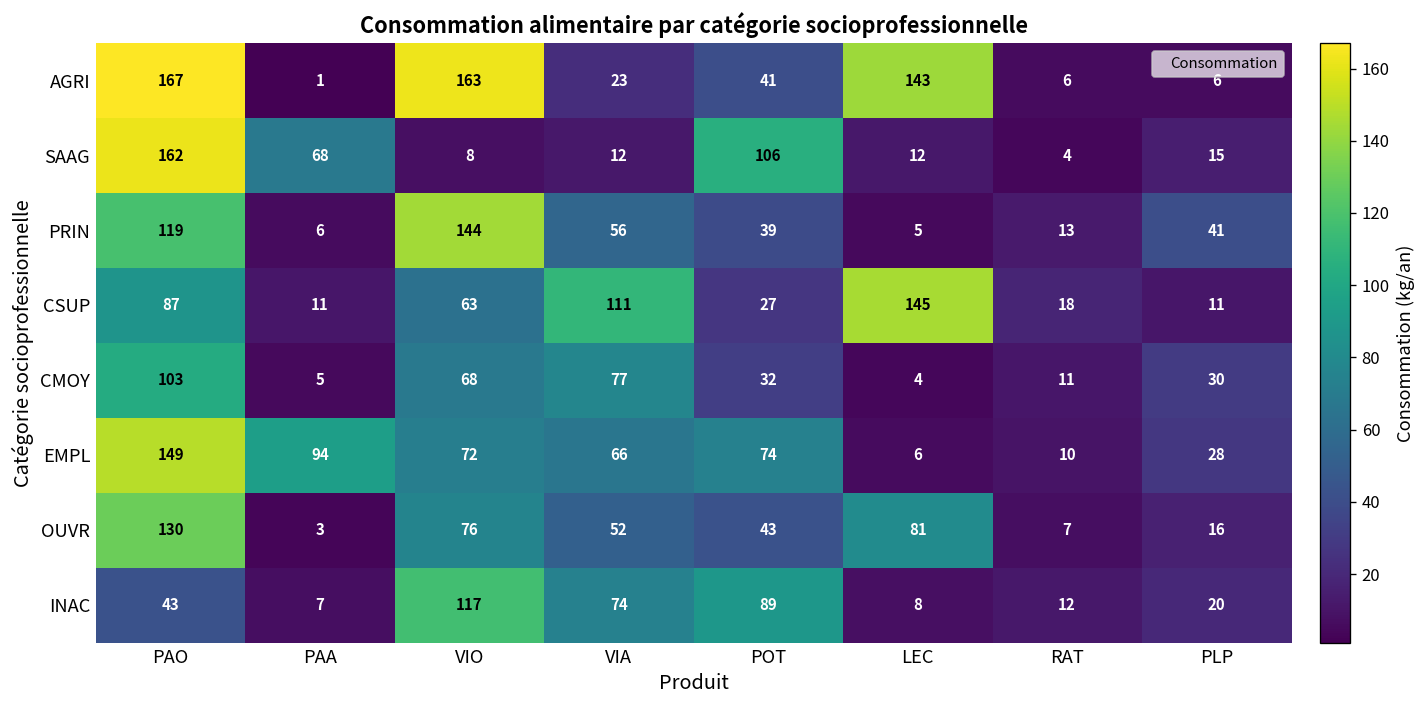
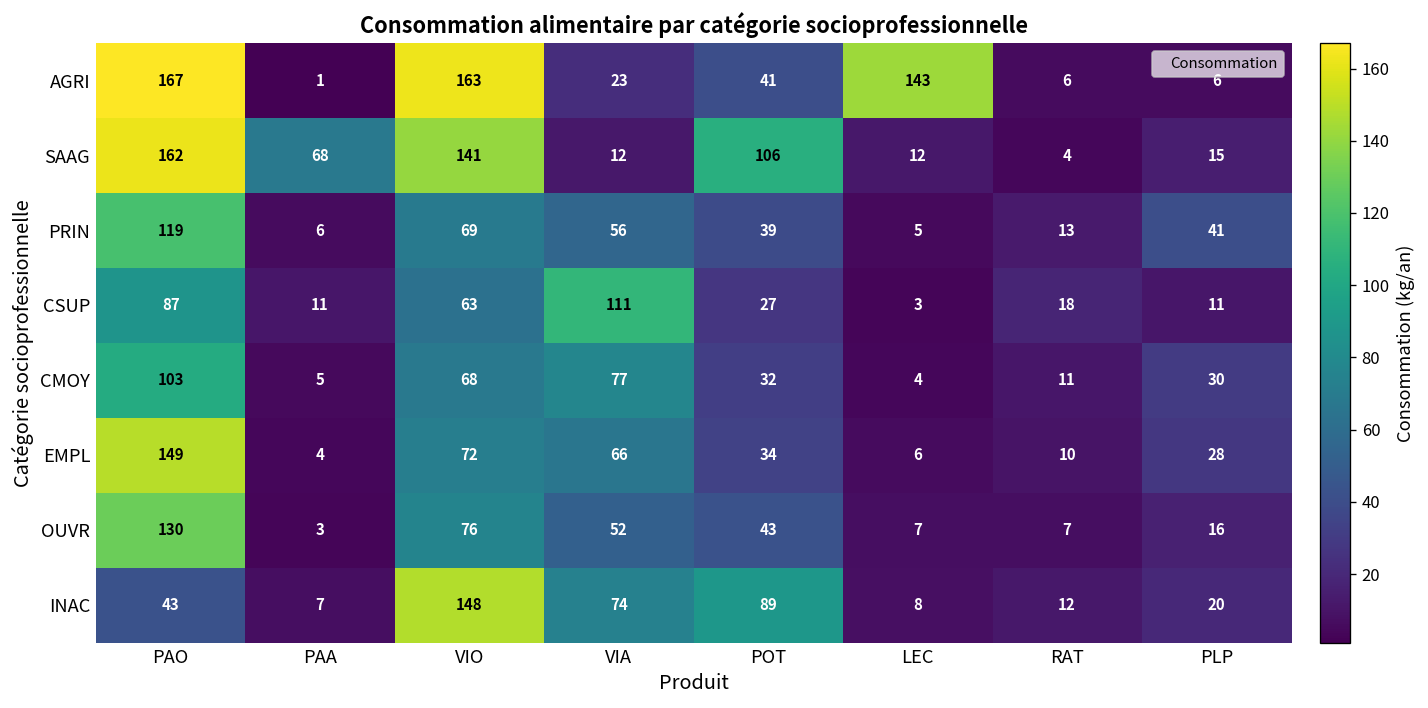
  {
    "AGRI": {
      "PAO": 167,
      "PAA": 1,
      "VIO": 163,
      "VIA": 23,
      "POT": 41,
      "LEC": 143,
      "RAT": 6
    },
    "SAAG": {
      "PAO": 162,
      "PAA": 68,
-     "VIO": 8,
+     "VIO": 141,
      "VIA": 12,
      "POT": 106,
      "LEC": 12,
      "RAT": 4,
      "PLP": 15
    },
    "PRIN": {
      "PAO": 119,
      "PAA": 6,
-     "VIO": 144,
+     "VIO": 69,
      "VIA": 56,
      "POT": 39,
      "LEC": 5,
      "RAT": 13,
      "PLP": 41
    },
    "CSUP": {
      "PAO": 87,
      "PAA": 11,
      "VIO": 63,
      "VIA": 111,
      "POT": 27,
-     "LEC": 145,
+     "LEC": 3,
      "RAT": 18,
      "PLP": 11
    },
    "CMOY": {
      "PAO": 103,
      "PAA": 5,
      "VIO": 68,
      "VIA": 77,
      "POT": 32,
      "LEC": 4,
      "RAT": 11,
      "PLP": 30
    },
    "EMPL": {
      "PAO": 149,
-     "PAA": 94,
+     "PAA": 4,
      "VIO": 72,
      "VIA": 66,
-     "POT": 74,
+     "POT": 34,
      "LEC": 6,
      "RAT": 10,
      "PLP": 28
    },
    "OUVR": {
      "PAO": 130,
      "PAA": 3,
      "VIO": 76,
      "VIA": 52,
      "POT": 43,
-     "LEC": 81,
+     "LEC": 7,
      "RAT": 7,
      "PLP": 16
    },
    "INAC": {
      "PAO": 43,
      "PAA": 7,
-     "VIO": 117,
+     "VIO": 148,
      "VIA": 74,
      "POT": 89,
      "LEC": 8,
      "RAT": 12,
      "PLP": 20
    }
  }
